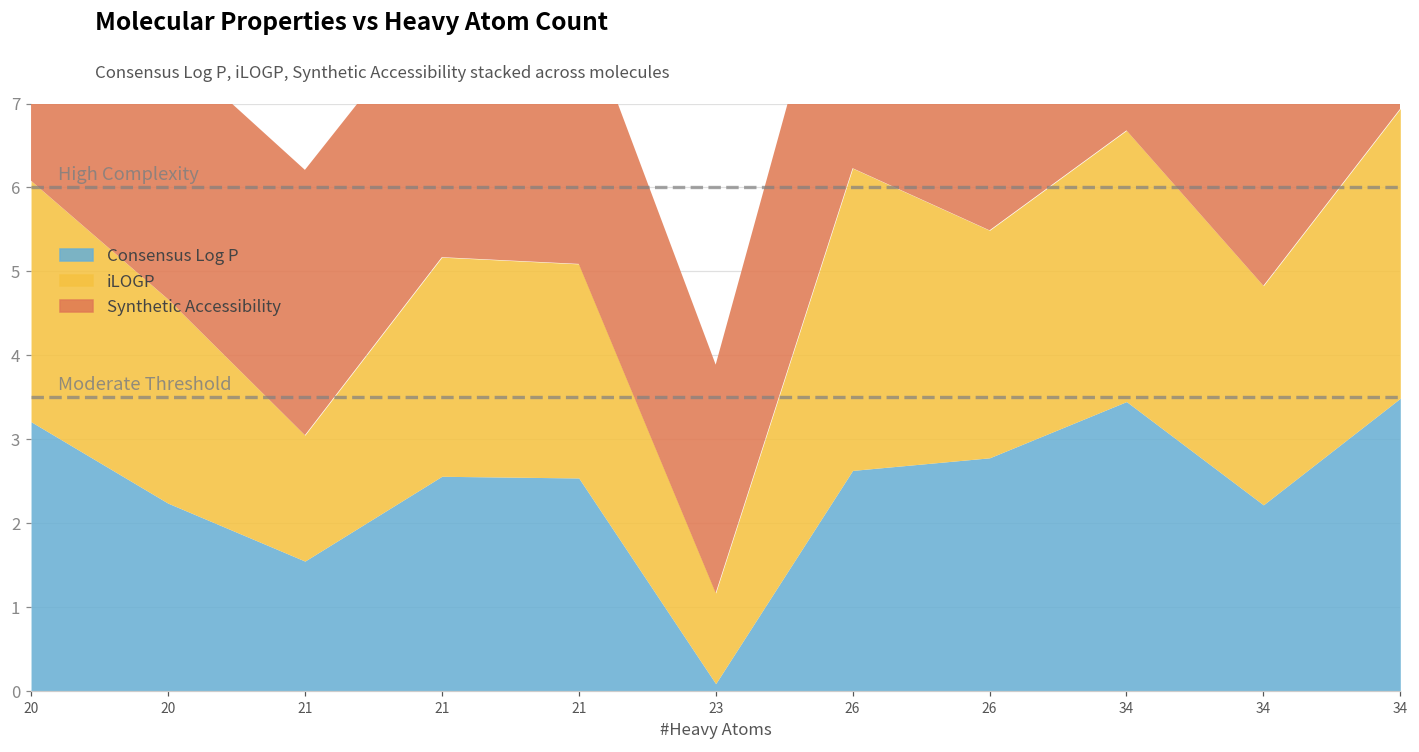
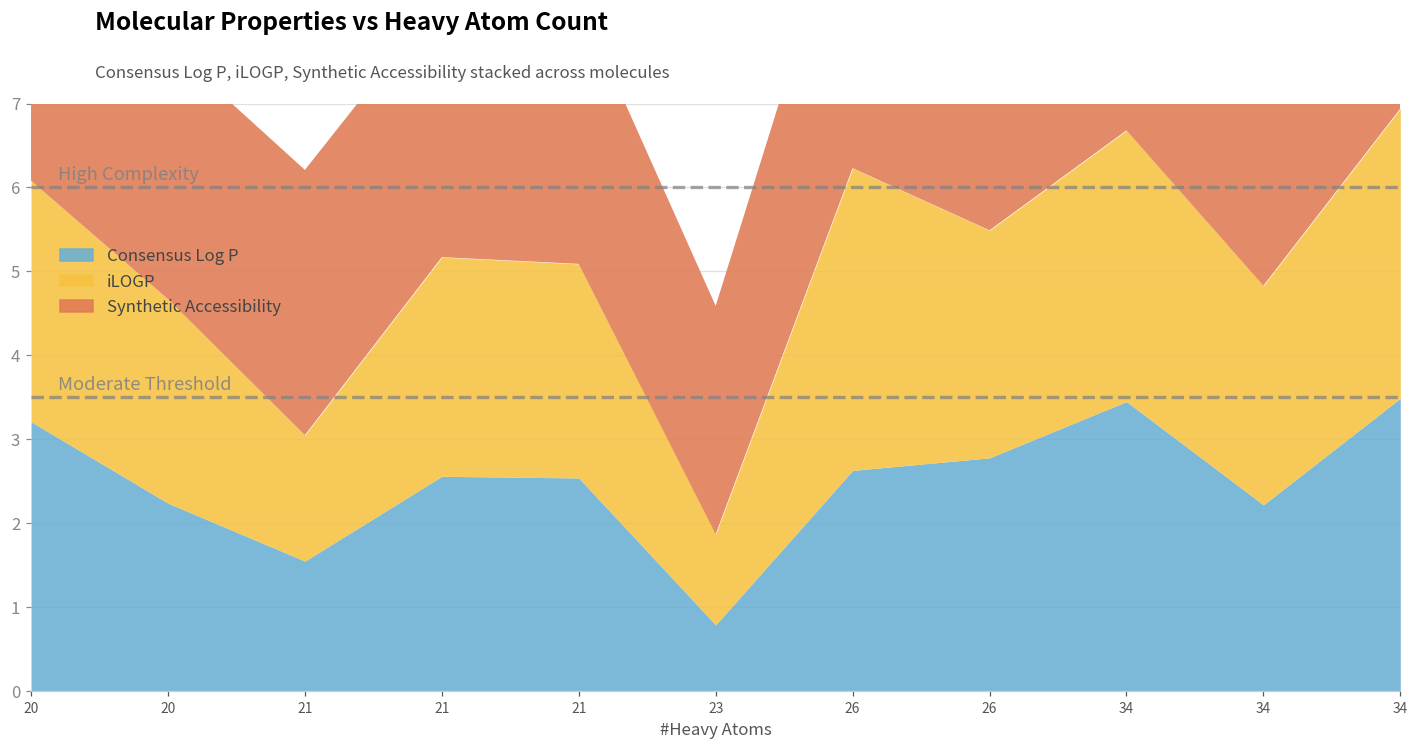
  {
    "Consensus Log P": {
-     "23": 0.1
+     "23": 0.8
    },
    "iLOGP": {
      "23": 1.1
    },
    "Synthetic Accessibility": {
      "23": 2.7
    }
  }
